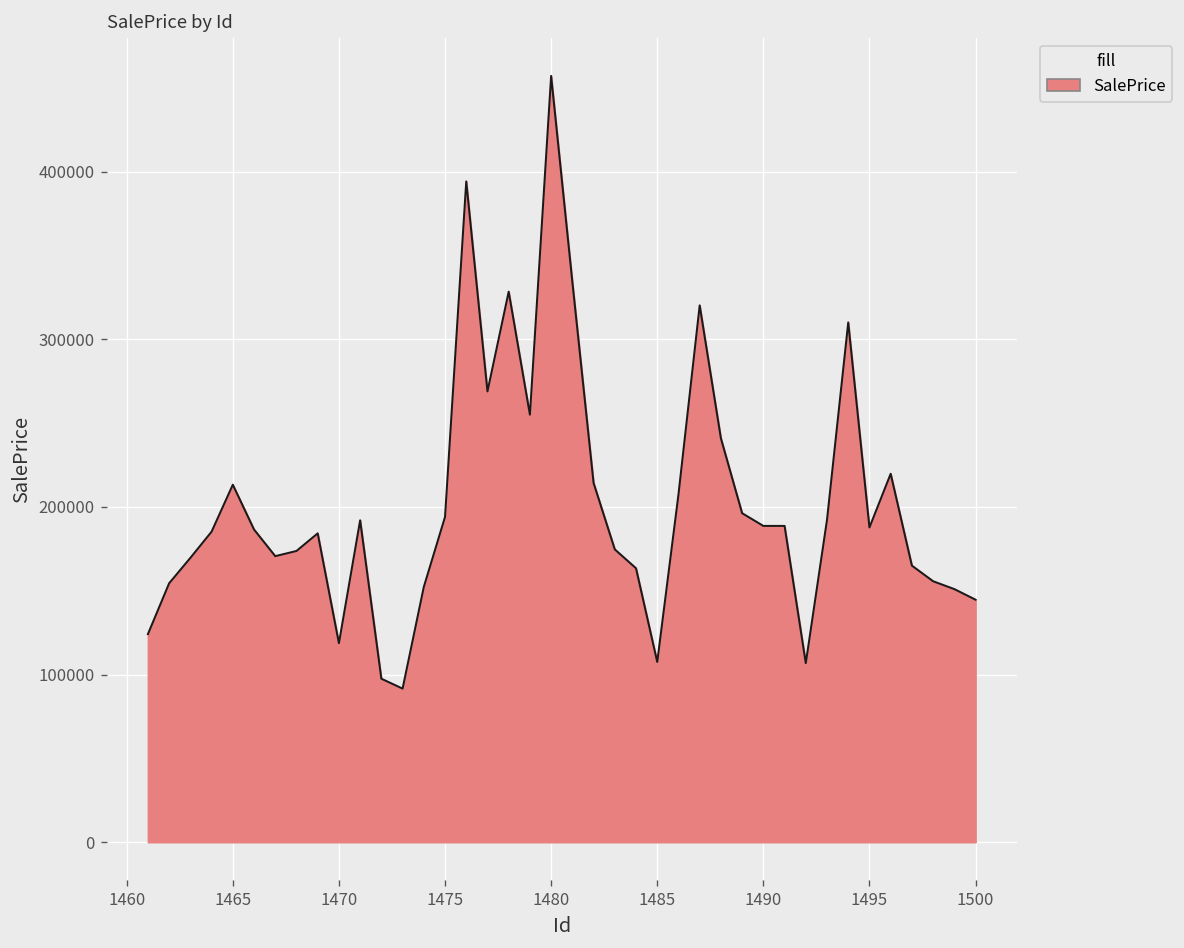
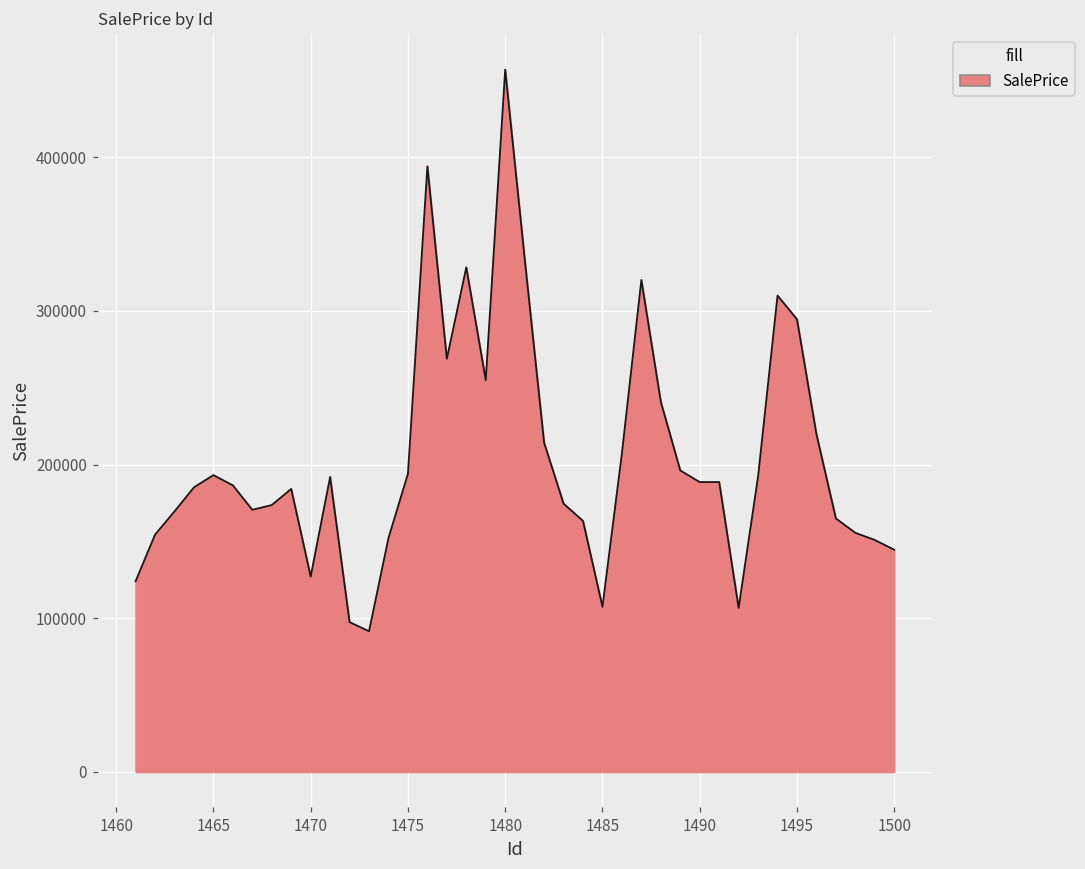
  {
-   "1465": 213000,
-   "1470": 119000,
+   "1465": 193000,
+   "1470": 127000,
    "1475": 194000,
    "1480": 457000,
    "1485": 107000,
    "1490": 189000,
-   "1495": 188000,
+   "1495": 295000,
    "1500": 145000
  }
